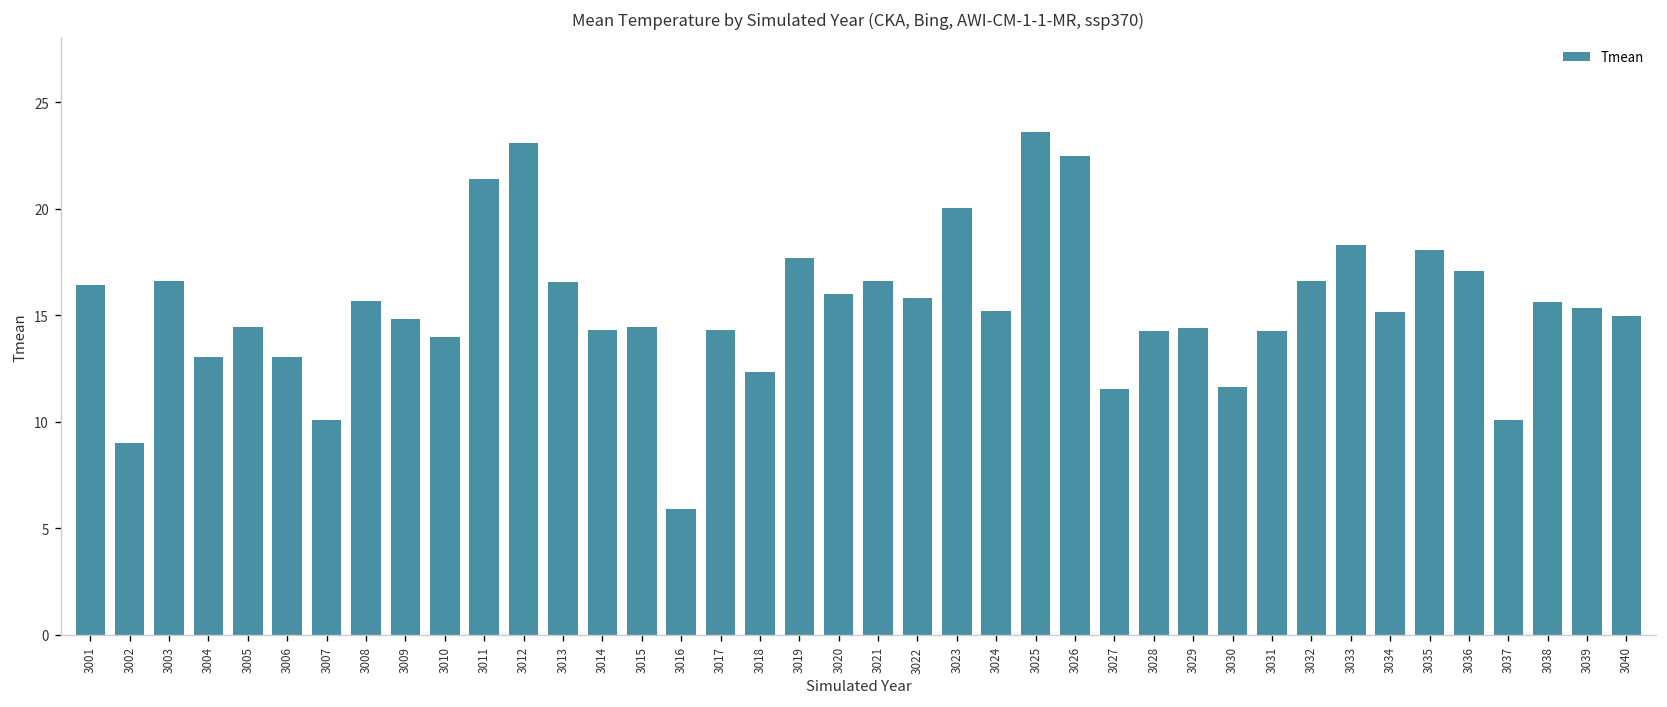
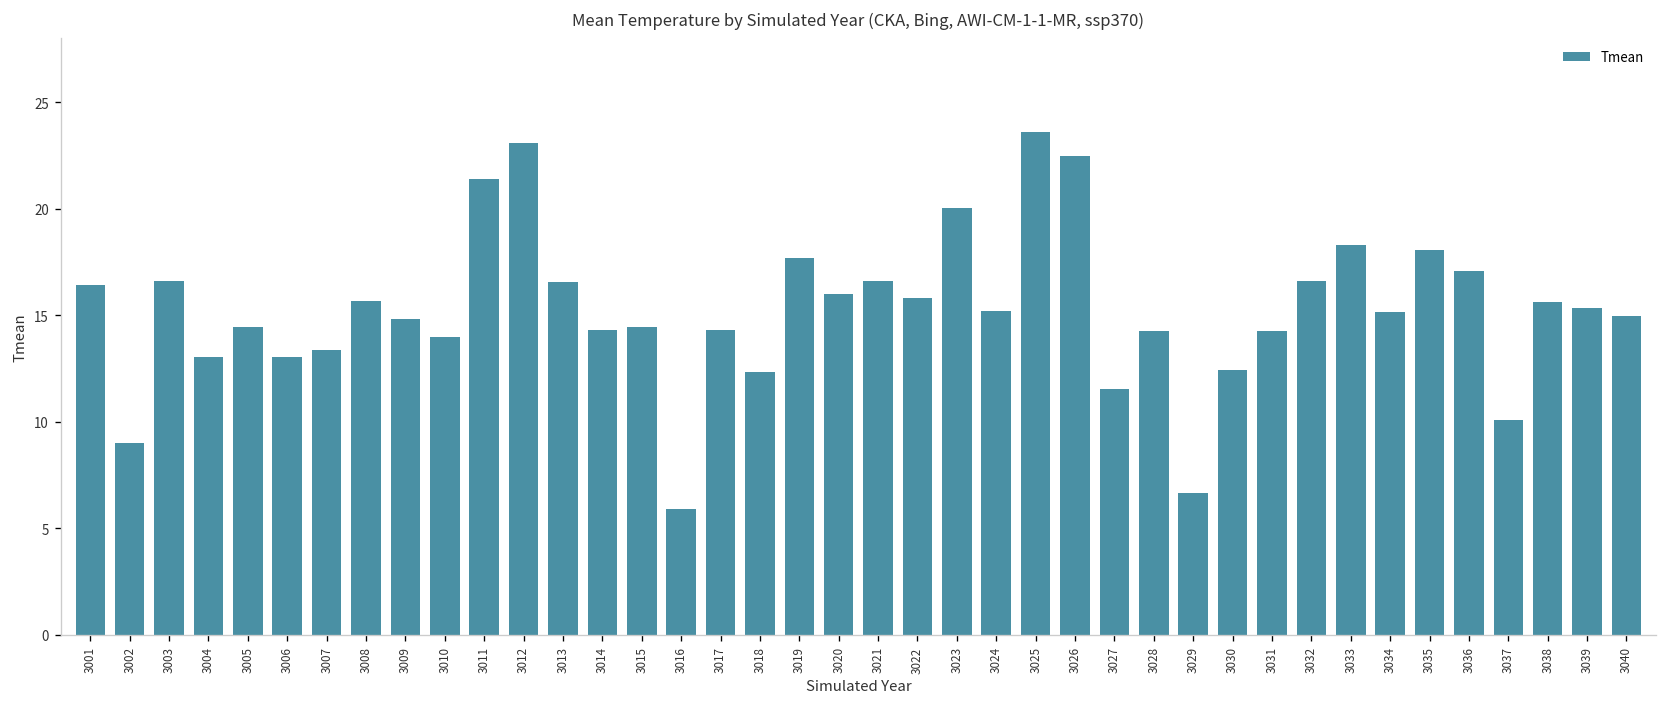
  {
    "3001": 16.4,
    "3002": 9.0,
    "3003": 16.6,
    "3004": 13.0,
    "3005": 14.5,
    "3006": 13.0,
-   "3007": 10.1,
+   "3007": 13.4,
    "3008": 15.7,
    "3009": 14.8,
    "3010": 14.0,
    "3011": 21.4,
    "3012": 23.1,
    "3013": 16.6,
    "3014": 14.3,
    "3015": 14.5,
    "3016": 5.9,
    "3017": 14.3,
    "3018": 12.3,
    "3019": 17.7,
    "3020": 16.0,
    "3021": 16.6,
    "3022": 15.8,
    "3023": 20.0,
    "3024": 15.2,
    "3025": 23.6,
    "3026": 22.5,
    "3027": 11.6,
    "3028": 14.3,
-   "3029": 14.4,
-   "3030": 11.7,
+   "3029": 6.7,
+   "3030": 12.4,
    "3031": 14.3,
    "3032": 16.6,
    "3033": 18.3,
    "3034": 15.2,
    "3035": 18.1,
    "3036": 17.1,
    "3037": 10.1,
    "3038": 15.6,
    "3039": 15.3,
    "3040": 15.0
  }
